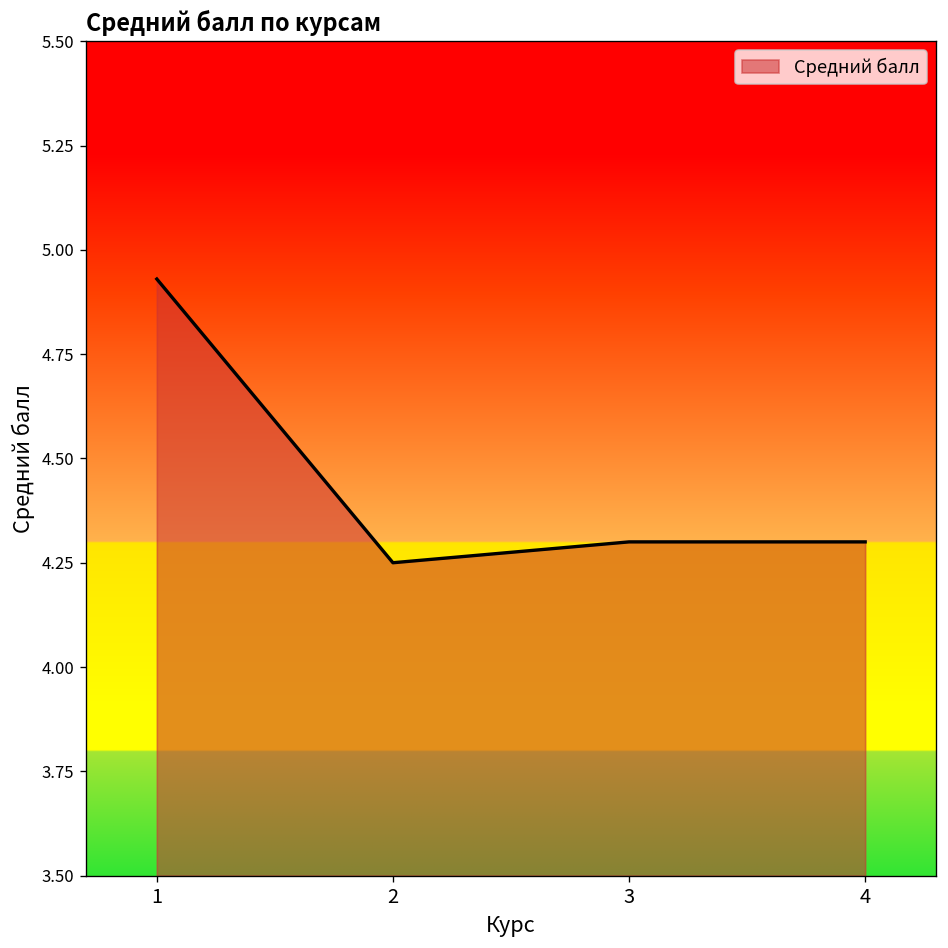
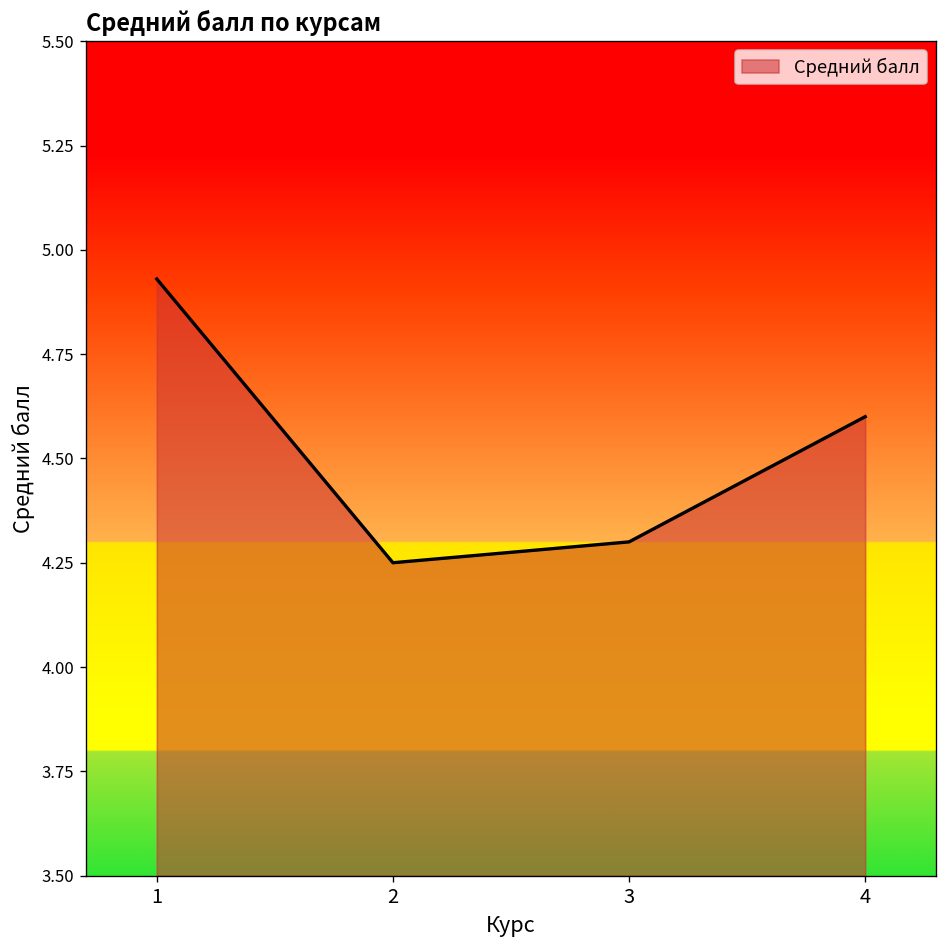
  {
    "1": 4.93,
    "2": 4.25,
    "3": 4.3,
-   "4": 4.3
+   "4": 4.6
  }
